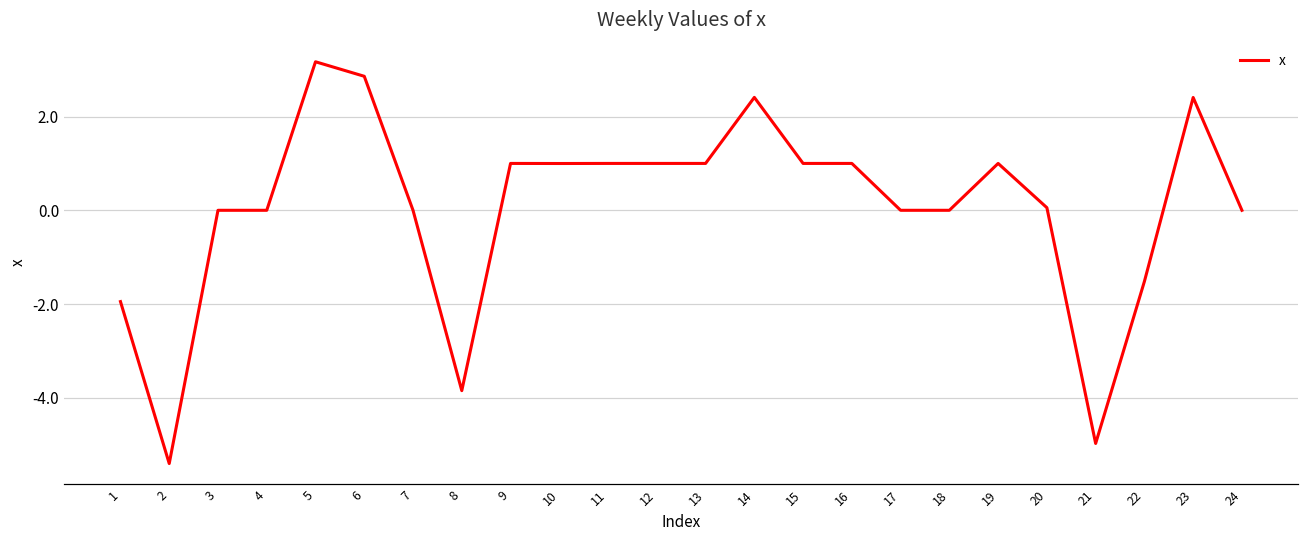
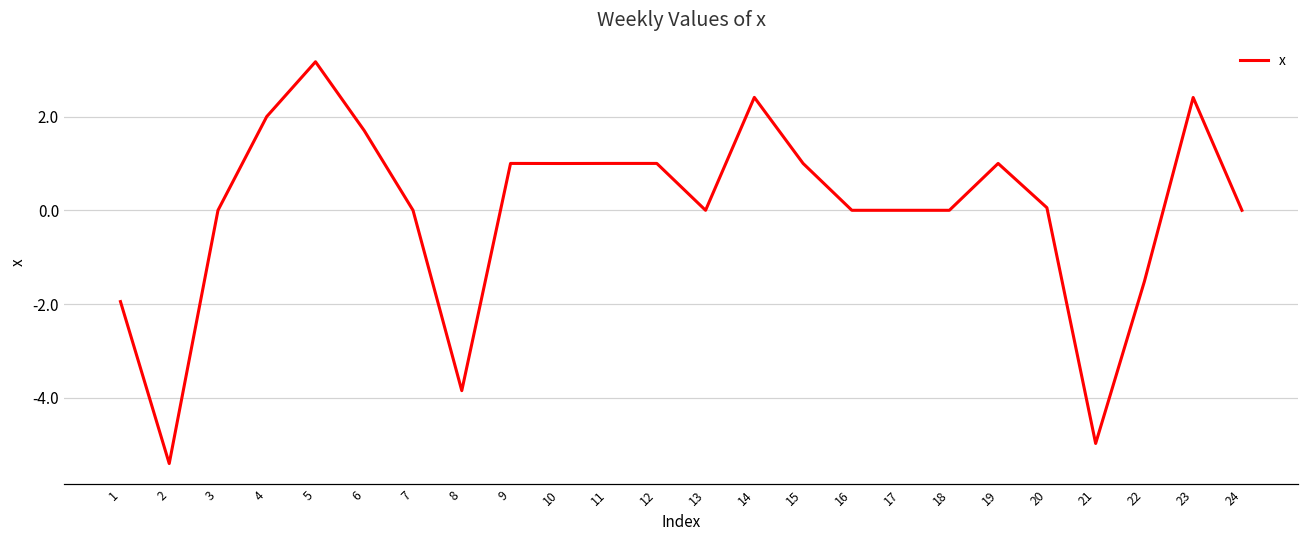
  {
    "1": -1.9,
    "2": -5.4,
    "3": 0.0,
-   "4": 0,
+   "4": 2,
    "5": 3.2,
-   "6": 2.9,
+   "6": 1.7,
    "7": 0.0,
    "8": -3.8,
    "9": 1.0,
    "10": 1.0,
    "11": 1.0,
    "12": 1.0,
-   "13": 1,
+   "13": 0,
    "14": 2.4,
    "15": 1.0,
-   "16": 1,
+   "16": 0,
    "17": 0.0,
    "18": 0.0,
    "19": 1.0,
    "20": 0.1,
    "21": -5.0,
    "22": -1.5,
    "23": 2.4,
    "24": 0.0
  }
